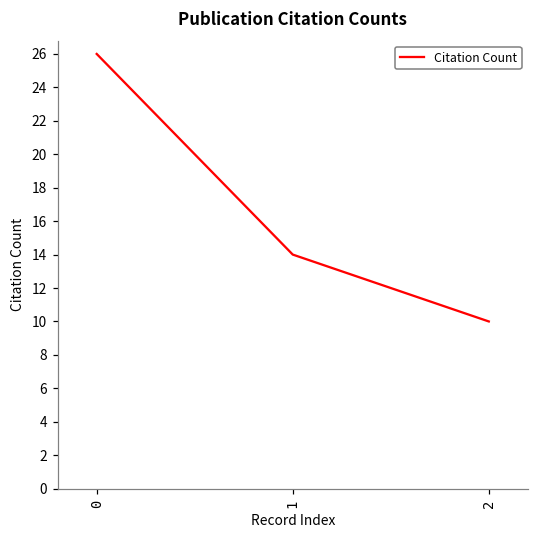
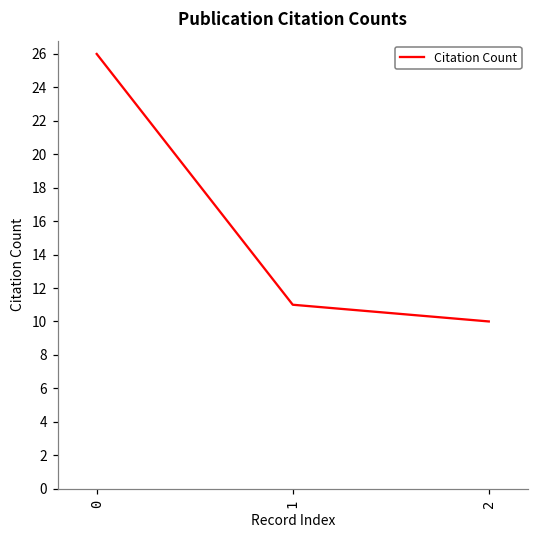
  {
    "0": 26,
-   "1": 14,
+   "1": 11,
    "2": 10
  }
